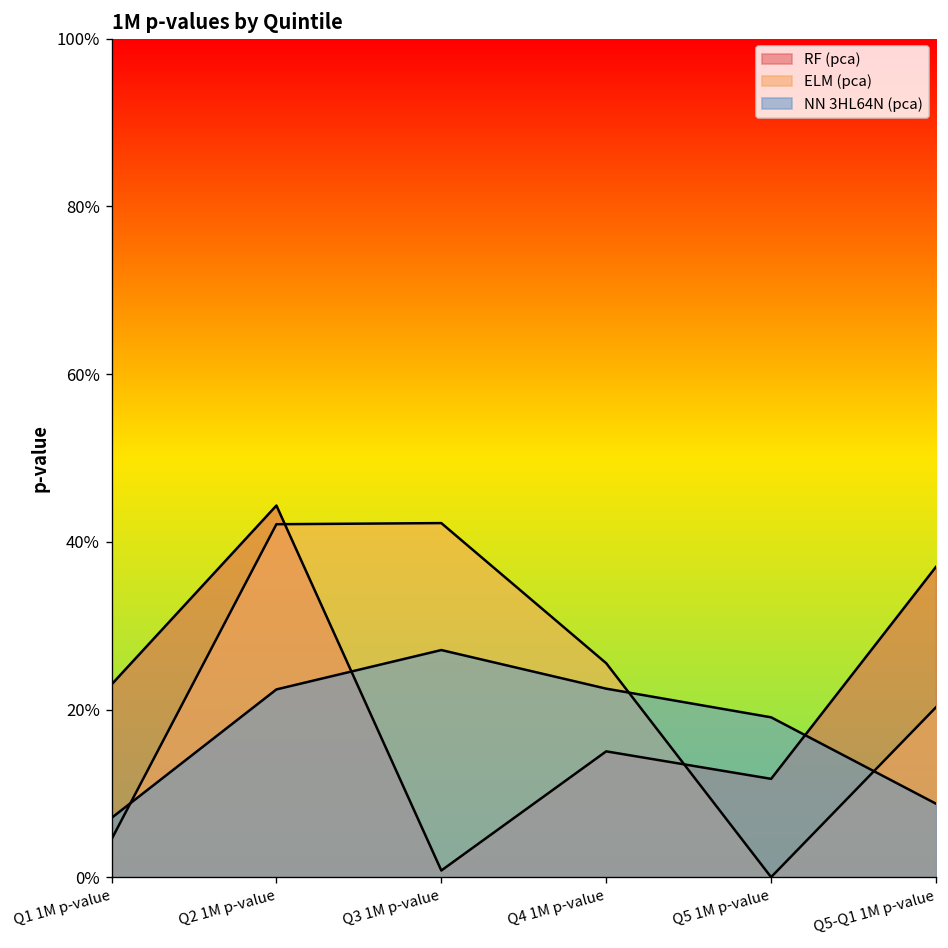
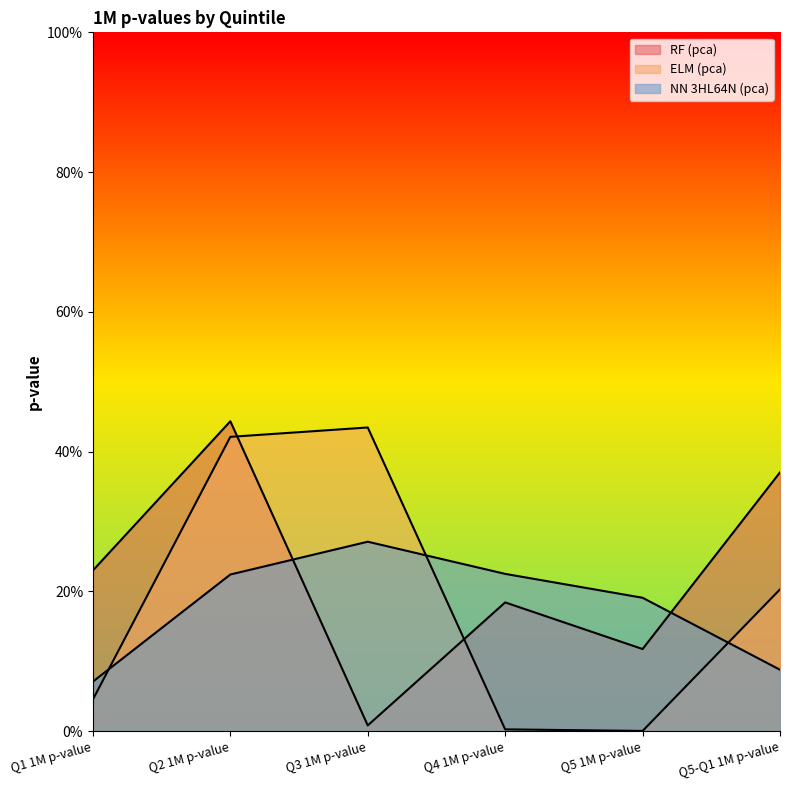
  {
    "RF (pca)": {
      "Q1 1M p-value": "23%",
      "Q2 1M p-value": "44%",
      "Q3 1M p-value": "1%",
-     "Q4 1M p-value": "15%",
+     "Q4 1M p-value": "18%",
      "Q5 1M p-value": "12%",
      "Q5-Q1 1M p-value": "37%"
    },
    "ELM (pca)": {
      "Q1 1M p-value": "5%",
      "Q2 1M p-value": "42%",
-     "Q3 1M p-value": "42%",
-     "Q4 1M p-value": "26%",
+     "Q3 1M p-value": "43%",
+     "Q4 1M p-value": "0%",
      "Q5 1M p-value": "0%",
      "Q5-Q1 1M p-value": "20%"
    },
    "NN 3HL64N (pca)": {
      "Q1 1M p-value": "7%",
      "Q2 1M p-value": "22%",
      "Q3 1M p-value": "27%",
      "Q4 1M p-value": "22%",
      "Q5 1M p-value": "19%",
      "Q5-Q1 1M p-value": "9%"
    }
  }
